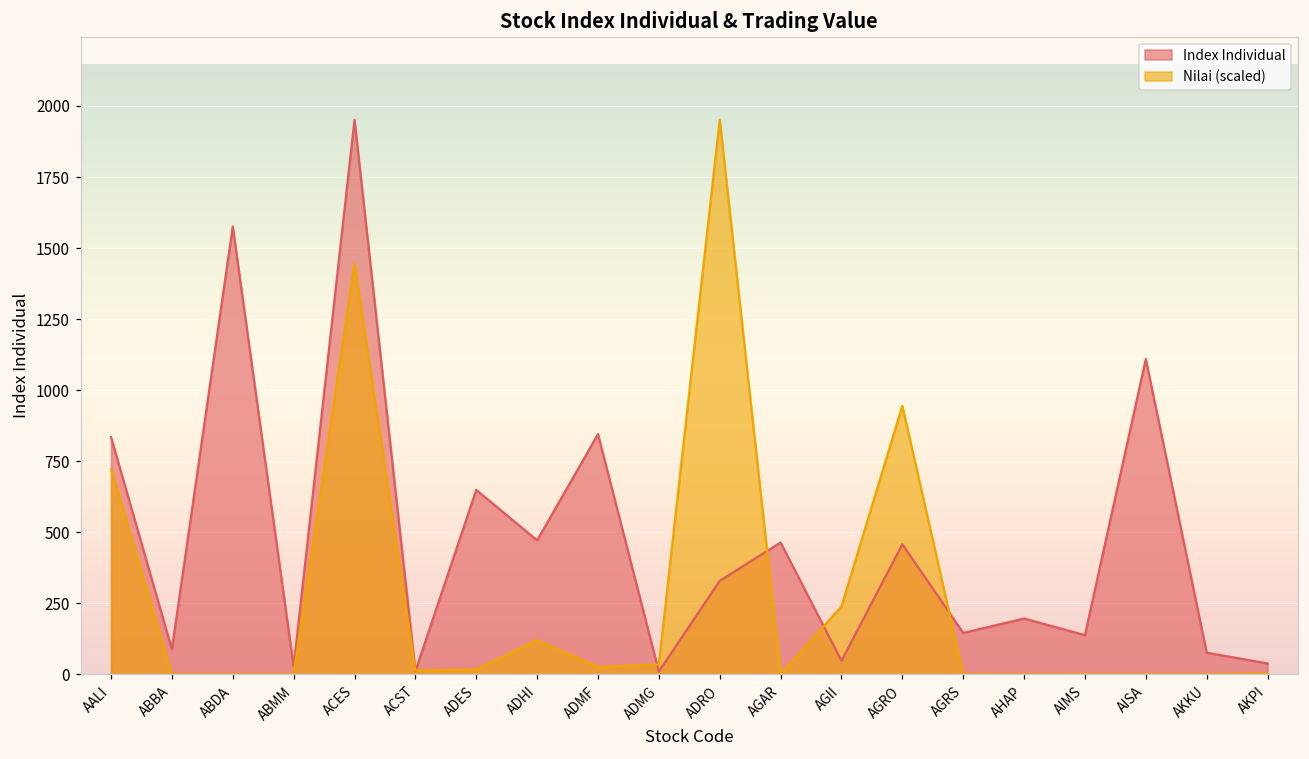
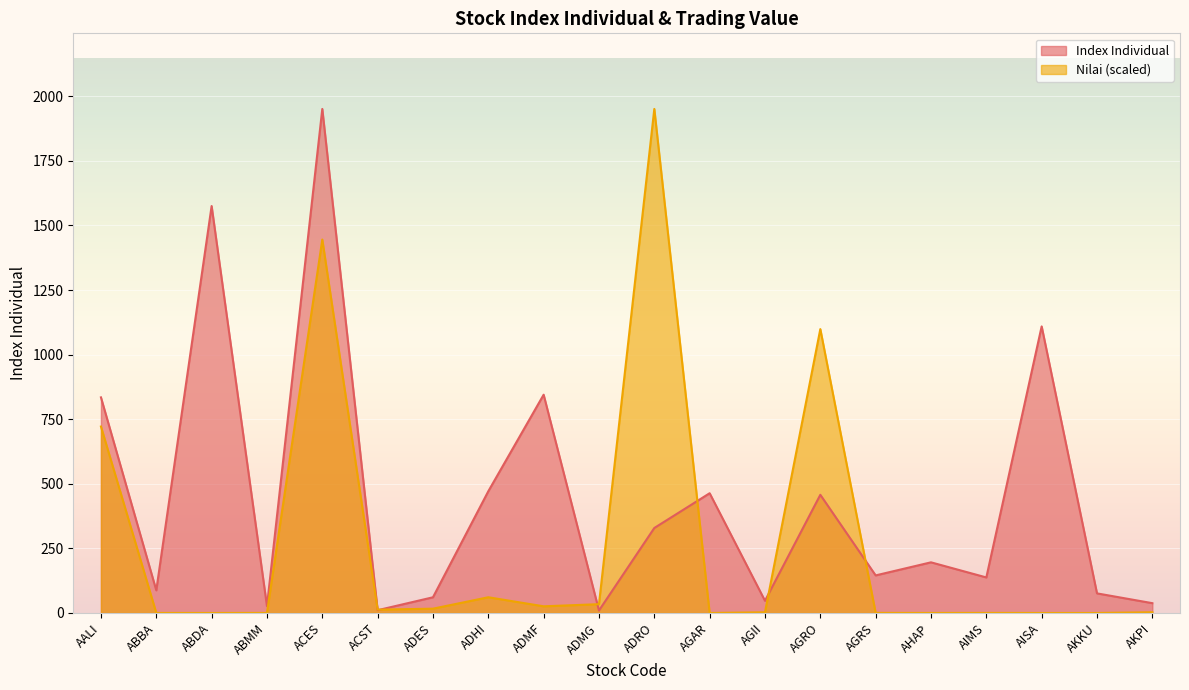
  {
    "Index Individual": {
      "AALI": 830,
      "ABBA": 90,
      "ABDA": 1580,
      "ABMM": 30,
      "ACES": 1950,
-     "ADES": 650,
+     "ADES": 60,
      "ADHI": 470,
      "ADMF": 850,
      "ADMG": 10,
      "ADRO": 330,
      "AGAR": 460,
      "AGII": 50,
      "AGRO": 460,
      "AGRS": 150,
      "AHAP": 200,
      "AIMS": 140,
      "AISA": 1110,
      "AKKU": 80,
      "AKPI": 40
    },
    "Nilai (scaled)": {
      "AALI": 720,
      "ABBA": 0,
      "ABDA": 0,
      "ABMM": 0,
      "ACES": 1450,
      "ADES": 20,
-     "ADHI": 120,
+     "ADHI": 60,
      "ADMF": 30,
      "ADMG": 30,
      "ADRO": 1950,
      "AGAR": 0,
-     "AGII": 240,
-     "AGRO": 940,
+     "AGII": 0,
+     "AGRO": 1100,
      "AGRS": 0,
      "AHAP": 0,
      "AIMS": 0,
      "AISA": 0,
      "AKKU": 0,
      "AKPI": 0
    }
  }
